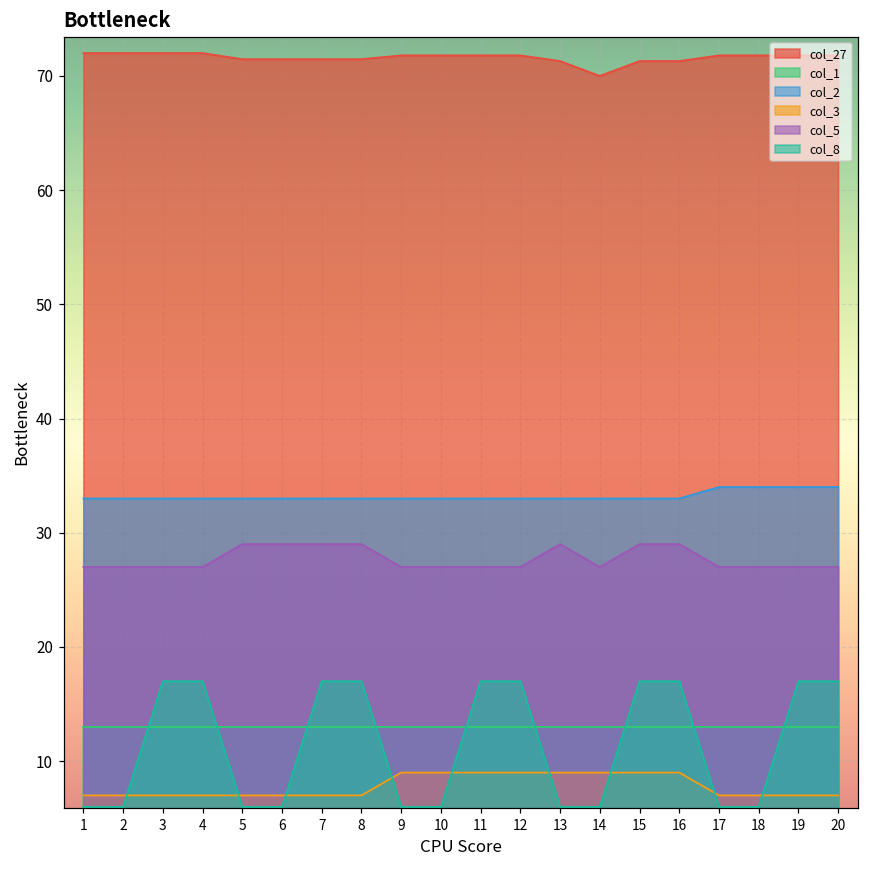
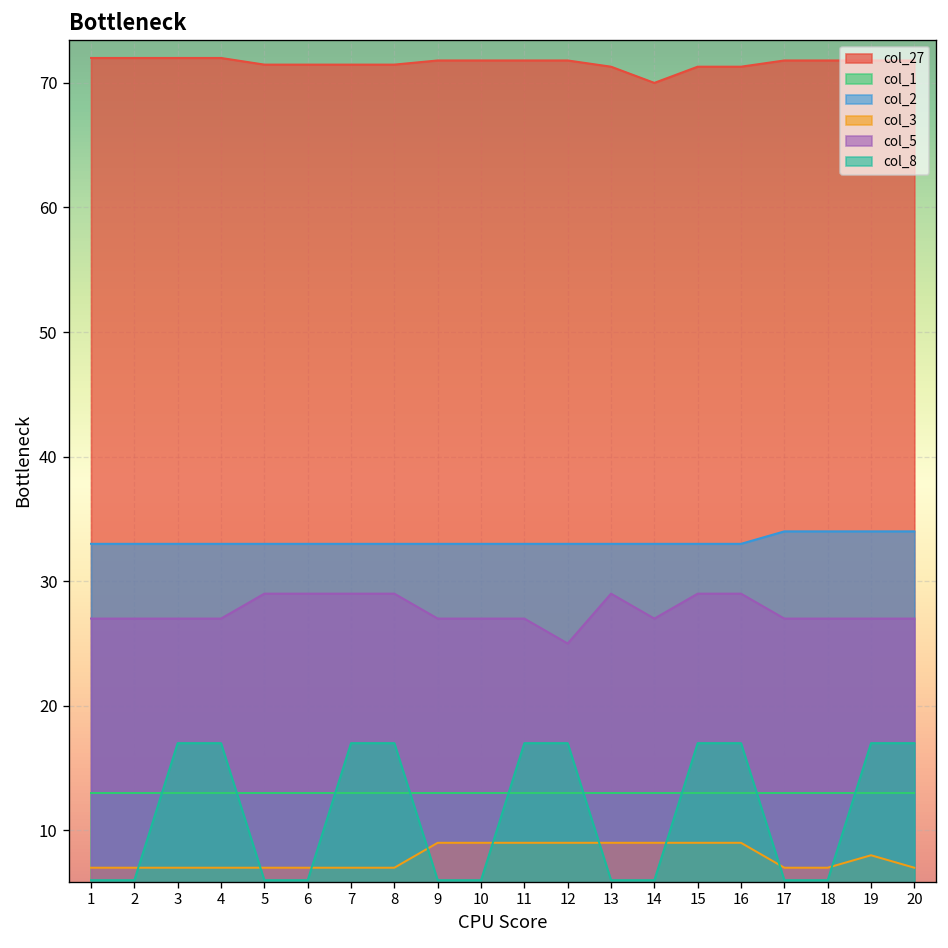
  {
    "col_27": {
      "1": 72,
      "2": 72,
      "3": 72,
      "4": 72,
      "5": 71.5,
      "6": 71.5,
      "7": 71.5,
      "8": 71.5,
      "9": 72,
      "10": 72,
      "11": 72,
      "12": 72,
      "13": 71.3,
      "14": 70,
      "15": 71.3,
      "16": 71.3,
      "17": 72,
      "18": 72
    },
    "col_2": {
      "1": 33,
      "2": 33,
      "3": 33,
      "4": 33,
      "5": 33,
      "6": 33,
      "7": 33,
      "8": 33,
      "9": 33,
      "10": 33,
      "11": 33,
      "12": 33,
      "13": 33,
      "14": 33,
      "15": 33,
      "16": 33,
      "17": 34,
      "18": 34,
      "19": 34,
      "20": 34
    },
    "col_3": {
      "1": 7,
      "2": 7,
      "3": 7,
      "4": 7,
      "5": 7,
      "6": 7,
      "7": 7,
      "8": 7,
      "9": 9,
      "10": 9,
      "11": 9,
      "12": 9,
      "13": 9,
      "14": 9,
      "15": 9,
      "16": 9,
      "17": 7,
      "18": 7,
-     "19": 7,
+     "19": 8,
      "20": 7
    },
    "col_5": {
      "1": 27,
      "2": 27,
      "3": 27,
      "4": 27,
      "5": 29,
      "6": 29,
      "7": 29,
      "8": 29,
      "9": 27,
      "10": 27,
      "11": 27,
-     "12": 27,
+     "12": 25,
      "13": 29,
      "14": 27,
      "15": 29,
      "16": 29,
      "17": 27,
      "18": 27,
      "19": 27,
      "20": 27
    }
  }
